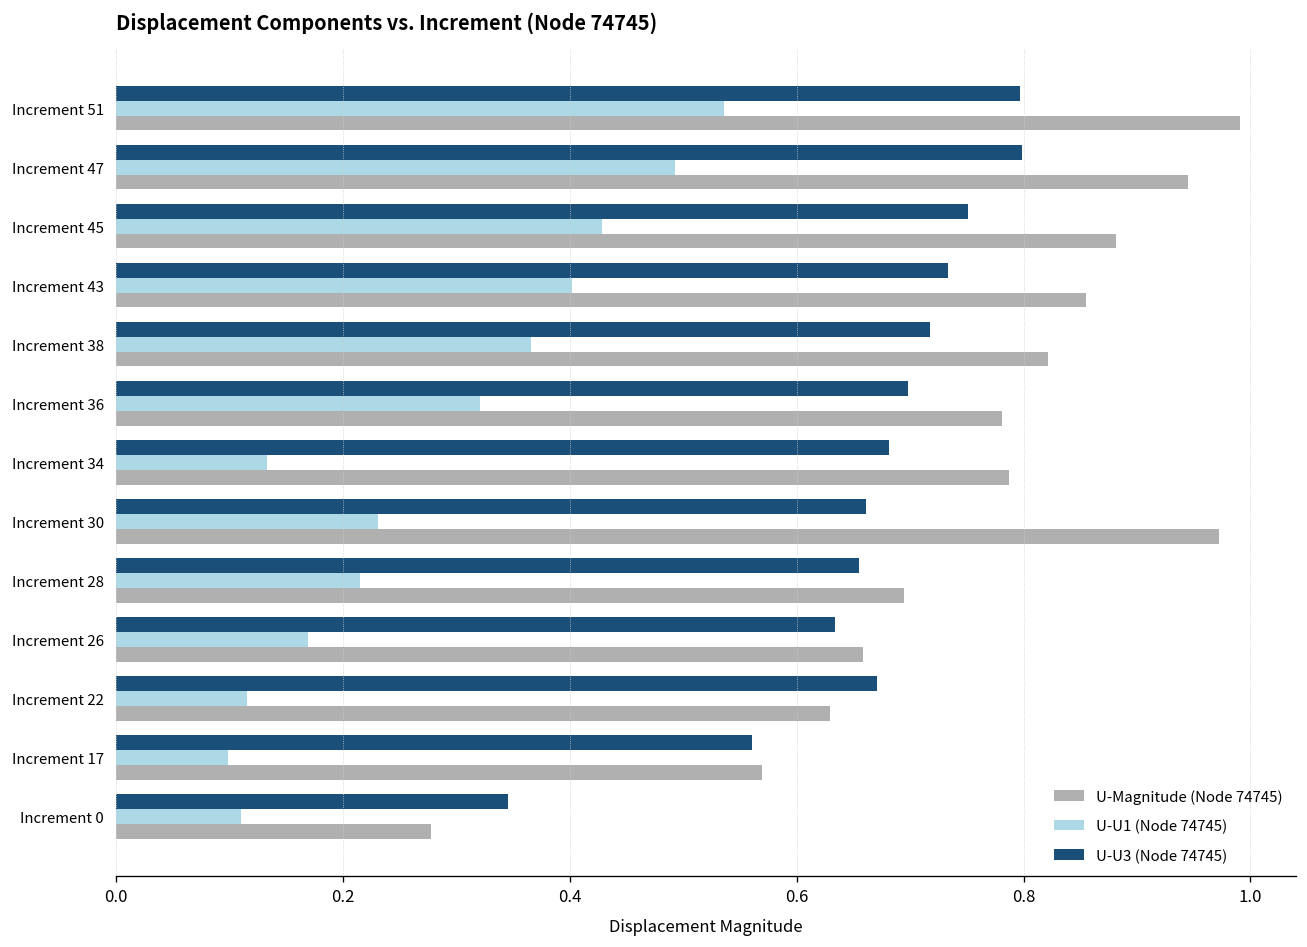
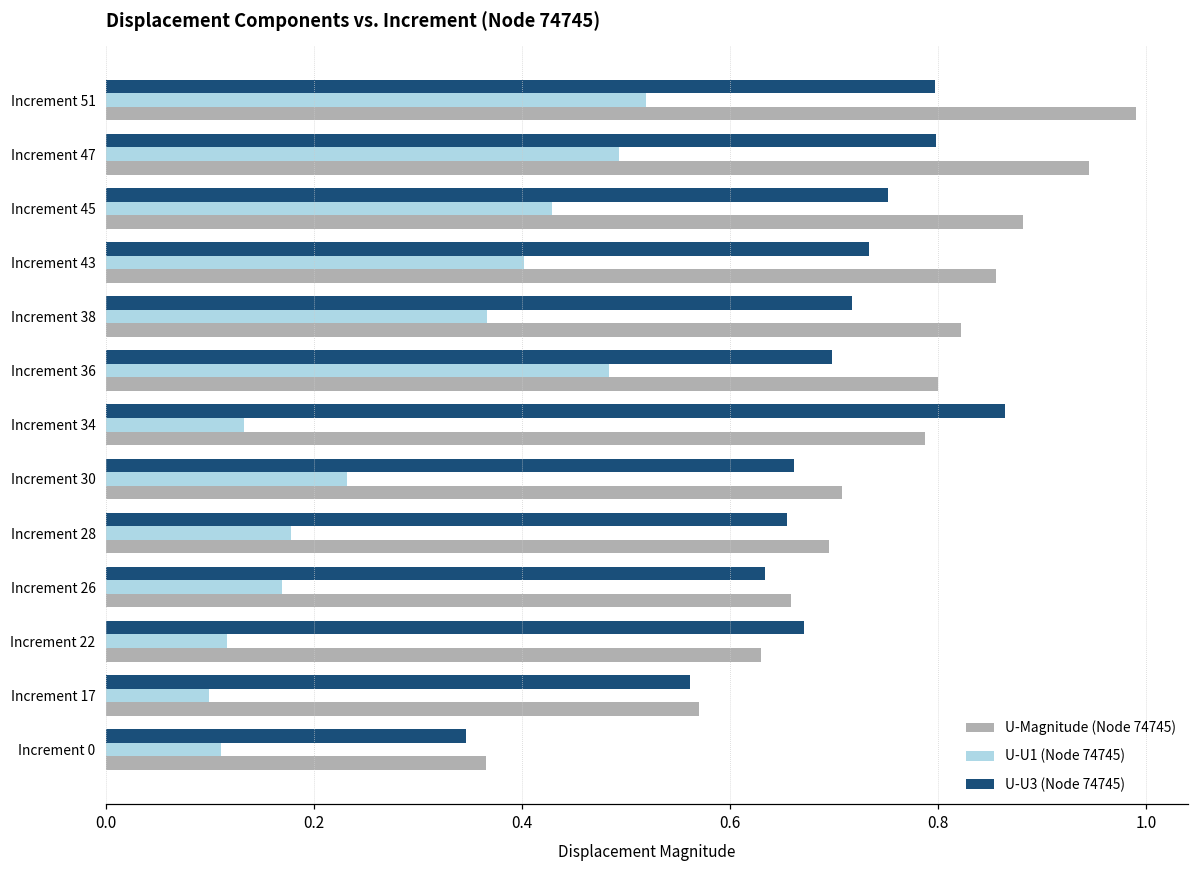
  {
    "U-Magnitude (Node 74745)": {
      "Increment 51": 0.99,
      "Increment 47": 0.95,
      "Increment 45": 0.88,
      "Increment 43": 0.86,
      "Increment 38": 0.82,
-     "Increment 36": 0.78,
+     "Increment 36": 0.80,
      "Increment 34": 0.79,
-     "Increment 30": 0.97,
+     "Increment 30": 0.71,
      "Increment 28": 0.69,
      "Increment 26": 0.66,
      "Increment 22": 0.63,
      "Increment 17": 0.57,
-     "Increment 0": 0.28
+     "Increment 0": 0.37
    },
    "U-U1 (Node 74745)": {
-     "Increment 51": 0.54,
+     "Increment 51": 0.52,
      "Increment 47": 0.49,
      "Increment 45": 0.43,
      "Increment 43": 0.40,
      "Increment 38": 0.37,
-     "Increment 36": 0.32,
+     "Increment 36": 0.48,
      "Increment 34": 0.13,
      "Increment 30": 0.23,
-     "Increment 28": 0.22,
+     "Increment 28": 0.18,
      "Increment 26": 0.17,
      "Increment 22": 0.12,
      "Increment 17": 0.10,
      "Increment 0": 0.11
    },
    "U-U3 (Node 74745)": {
      "Increment 51": 0.80,
      "Increment 47": 0.80,
      "Increment 45": 0.75,
      "Increment 43": 0.73,
      "Increment 38": 0.72,
      "Increment 36": 0.70,
-     "Increment 34": 0.68,
+     "Increment 34": 0.86,
      "Increment 30": 0.66,
      "Increment 28": 0.65,
      "Increment 26": 0.63,
      "Increment 22": 0.67,
      "Increment 17": 0.56,
      "Increment 0": 0.35
    }
  }
